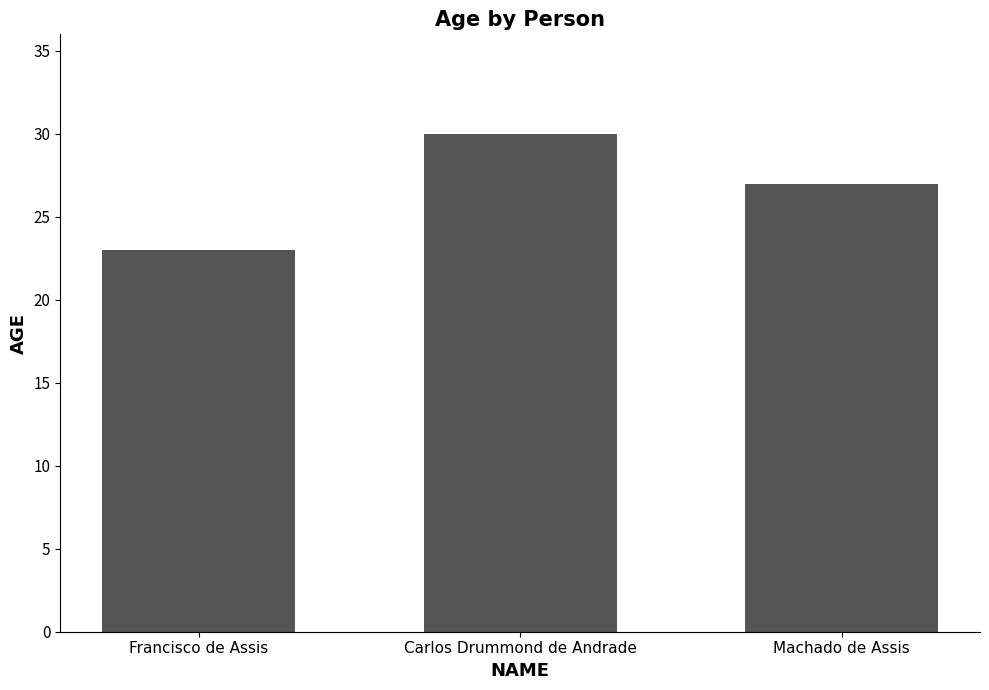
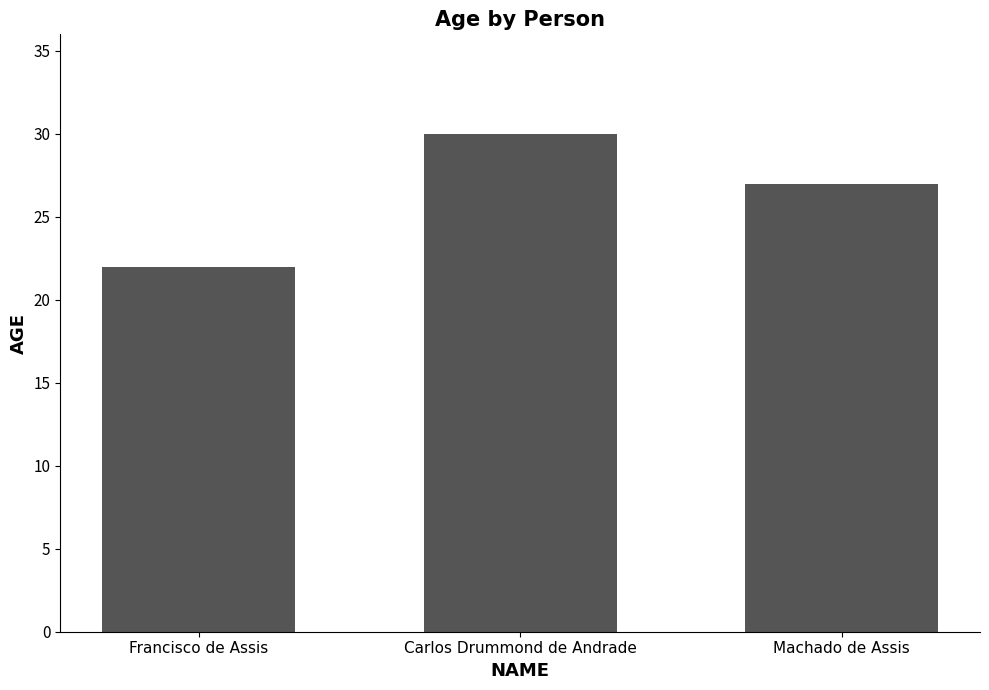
  {
-   "Francisco de Assis": 23,
+   "Francisco de Assis": 22,
    "Carlos Drummond de Andrade": 30,
    "Machado de Assis": 27
  }
